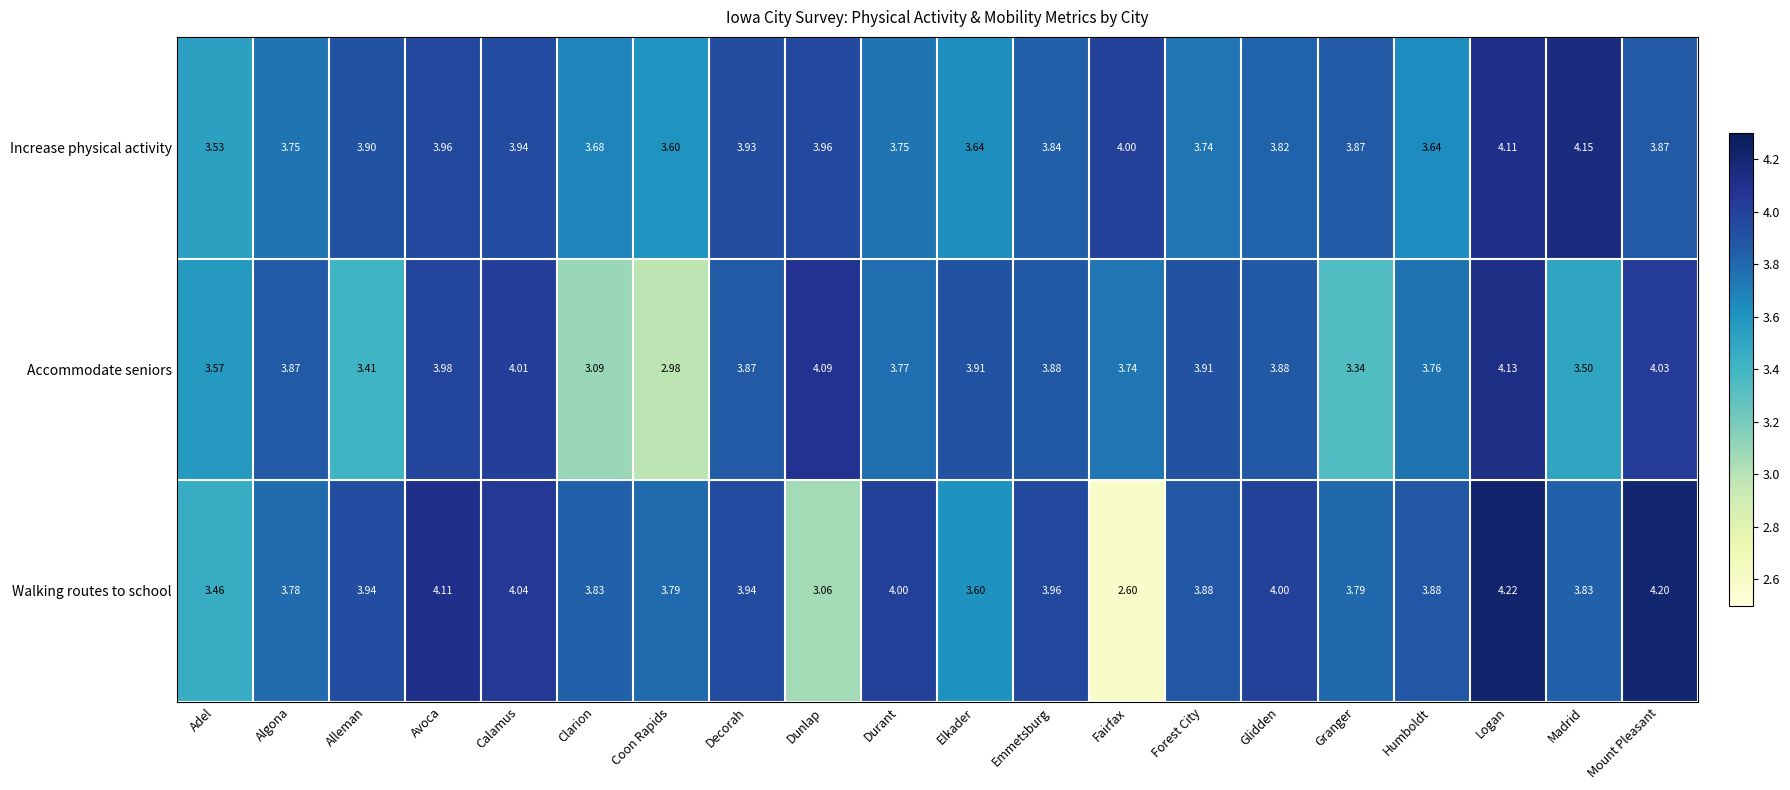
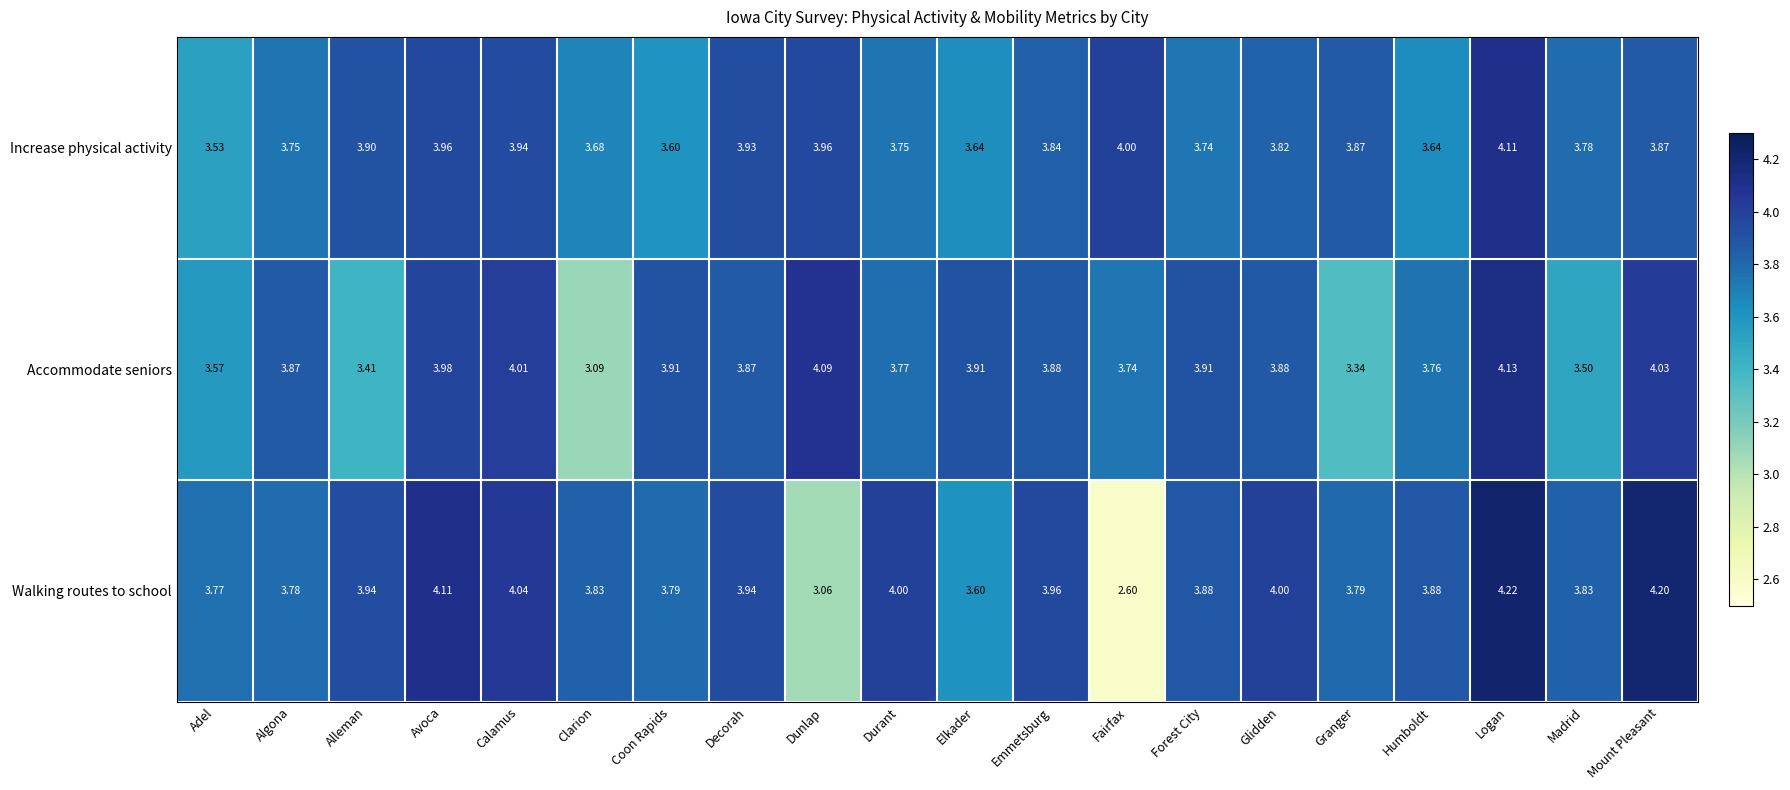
  {
    "Increase physical activity": {
      "Adel": 3.53,
      "Algona": 3.75,
      "Alleman": 3.90,
      "Avoca": 3.96,
      "Calamus": 3.94,
      "Clarion": 3.68,
      "Coon Rapids": 3.60,
      "Decorah": 3.93,
      "Dunlap": 3.96,
      "Durant": 3.75,
      "Elkader": 3.64,
      "Emmetsburg": 3.84,
      "Fairfax": 4.00,
      "Forest City": 3.74,
      "Glidden": 3.82,
      "Granger": 3.87,
      "Humboldt": 3.64,
      "Logan": 4.11,
-     "Madrid": 4.15,
+     "Madrid": 3.78,
      "Mount Pleasant": 3.87
    },
    "Accommodate seniors": {
      "Adel": 3.57,
      "Algona": 3.87,
      "Alleman": 3.41,
      "Avoca": 3.98,
      "Calamus": 4.01,
      "Clarion": 3.09,
-     "Coon Rapids": 2.98,
+     "Coon Rapids": 3.91,
      "Decorah": 3.87,
      "Dunlap": 4.09,
      "Durant": 3.77,
      "Elkader": 3.91,
      "Emmetsburg": 3.88,
      "Fairfax": 3.74,
      "Forest City": 3.91,
      "Glidden": 3.88,
      "Granger": 3.34,
      "Humboldt": 3.76,
      "Logan": 4.13,
      "Madrid": 3.50,
      "Mount Pleasant": 4.03
    },
    "Walking routes to school": {
-     "Adel": 3.46,
+     "Adel": 3.77,
      "Algona": 3.78,
      "Alleman": 3.94,
      "Avoca": 4.11,
      "Calamus": 4.04,
      "Clarion": 3.83,
      "Coon Rapids": 3.79,
      "Decorah": 3.94,
      "Dunlap": 3.06,
      "Durant": 4.00,
      "Elkader": 3.60,
      "Emmetsburg": 3.96,
      "Fairfax": 2.60,
      "Forest City": 3.88,
      "Glidden": 4.00,
      "Granger": 3.79,
      "Humboldt": 3.88,
      "Logan": 4.22,
      "Madrid": 3.83,
      "Mount Pleasant": 4.20
    }
  }
